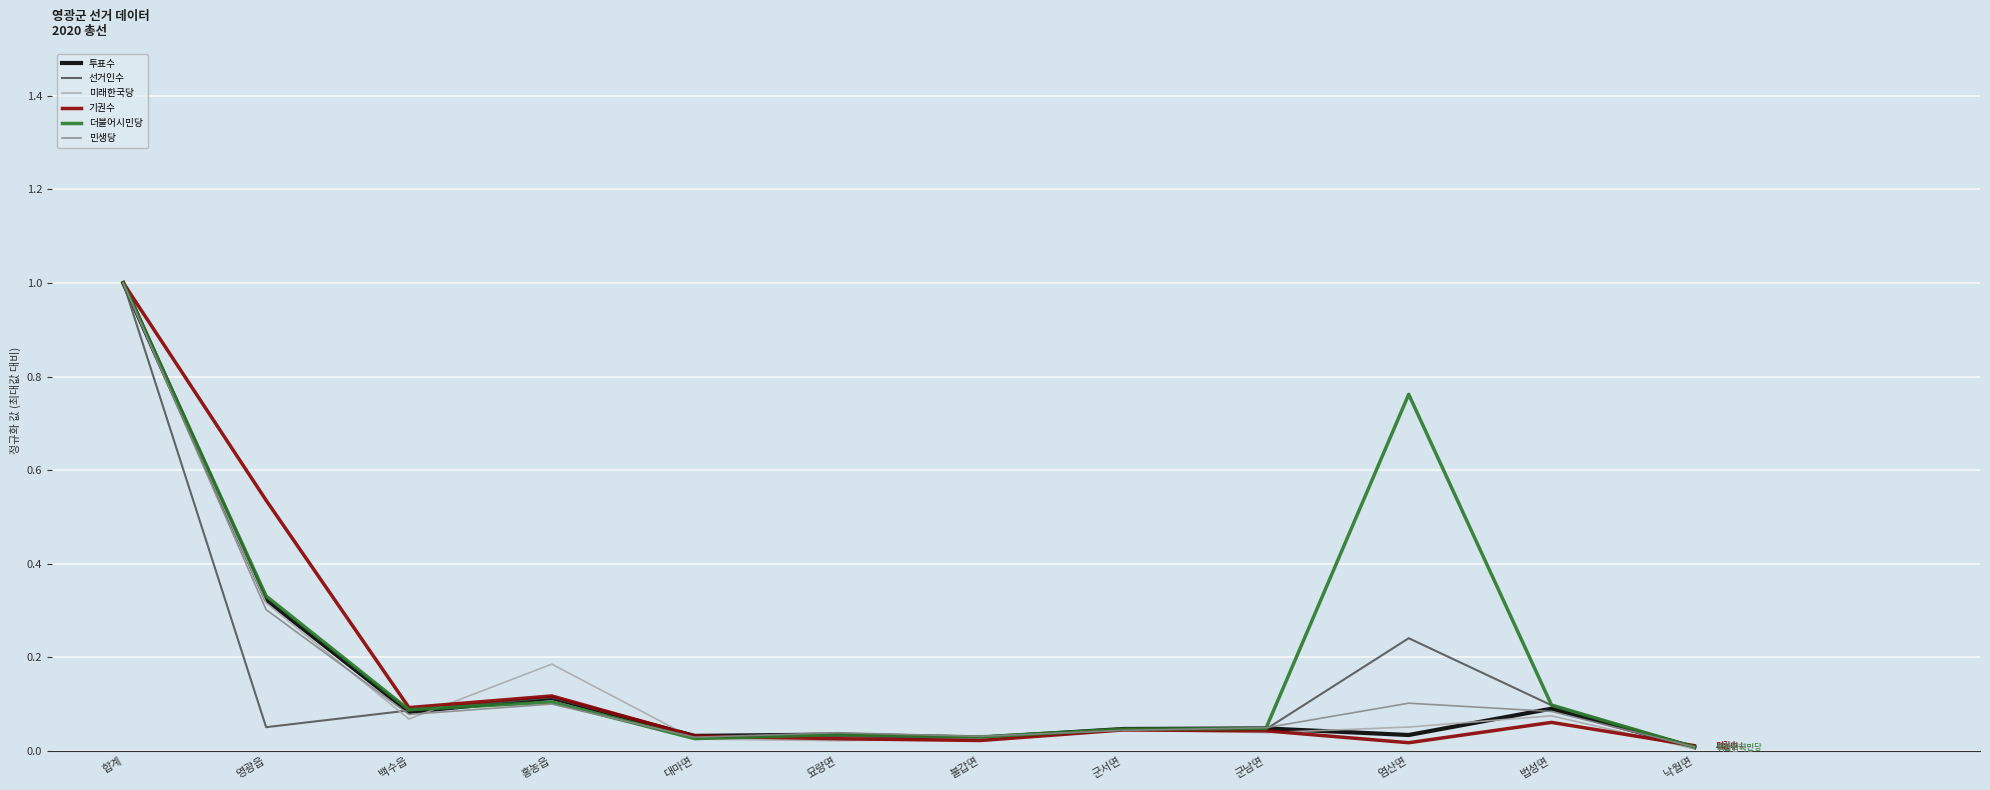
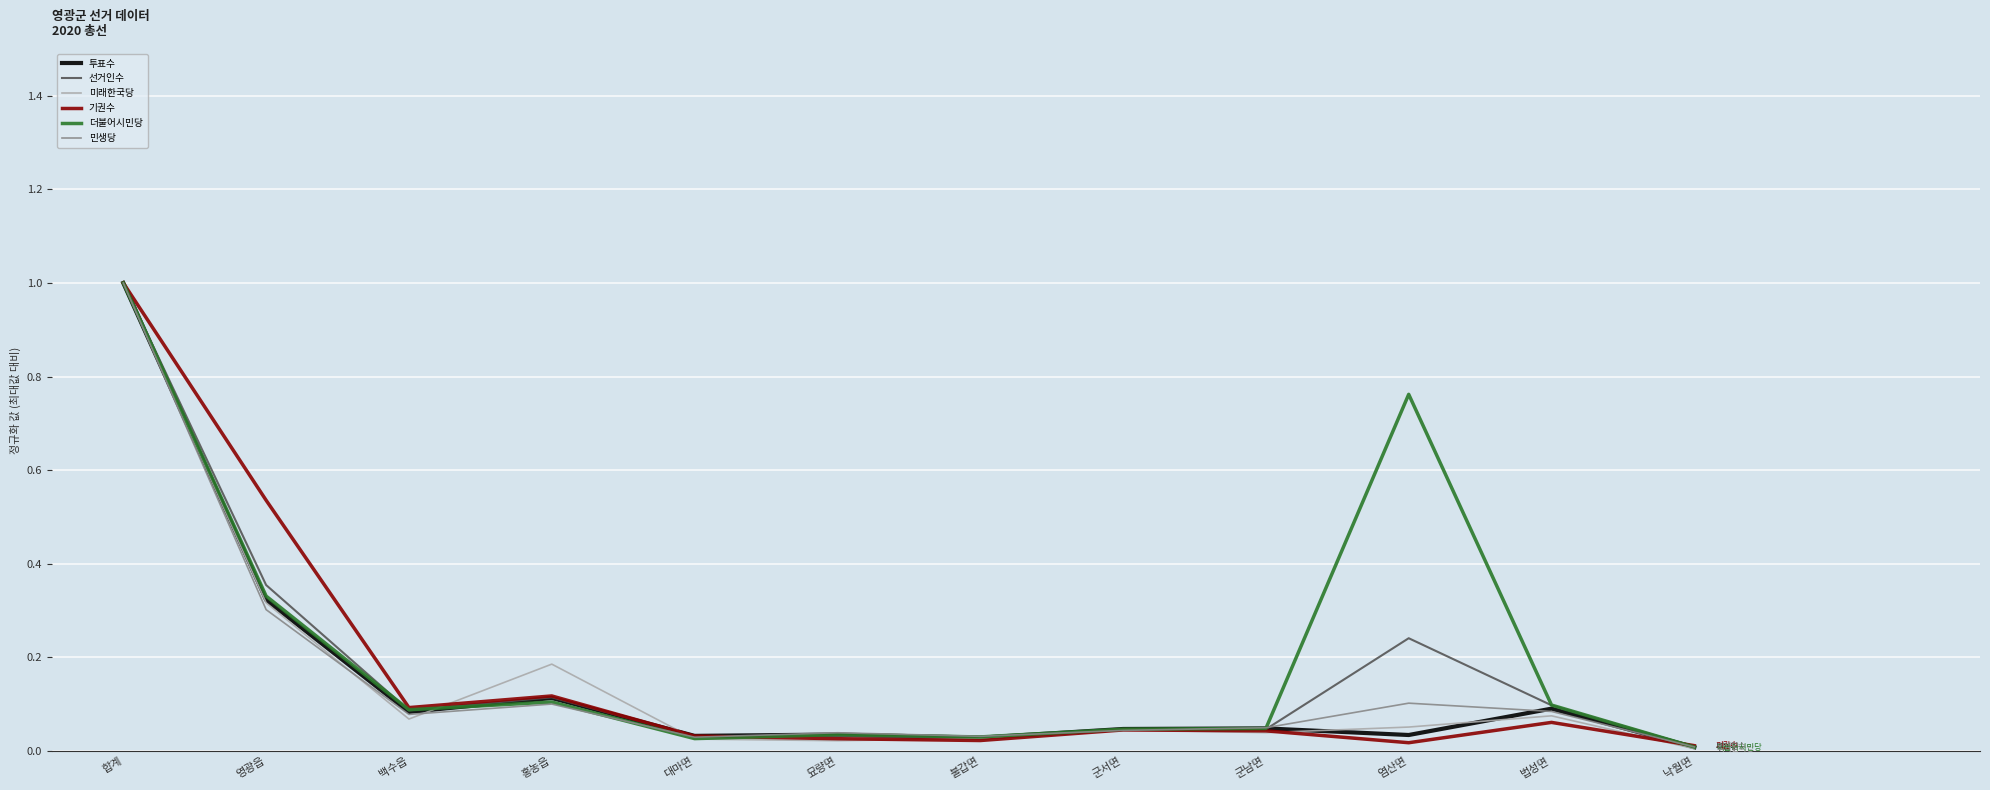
  {
    "투표수": {
      "영광읍": 0.32,
      "염산면": 0.03,
      "법성면": 0.09
    },
    "선거인수": {
-     "영광읍": 0.05,
+     "영광읍": 0.35,
      "염산면": 0.24
    },
    "기권수": {
      "영광읍": 0.54,
      "염산면": 0.02,
      "법성면": 0.06
    },
    "더불어시민당": {
      "영광읍": 0.33,
      "염산면": 0.76
    }
  }
